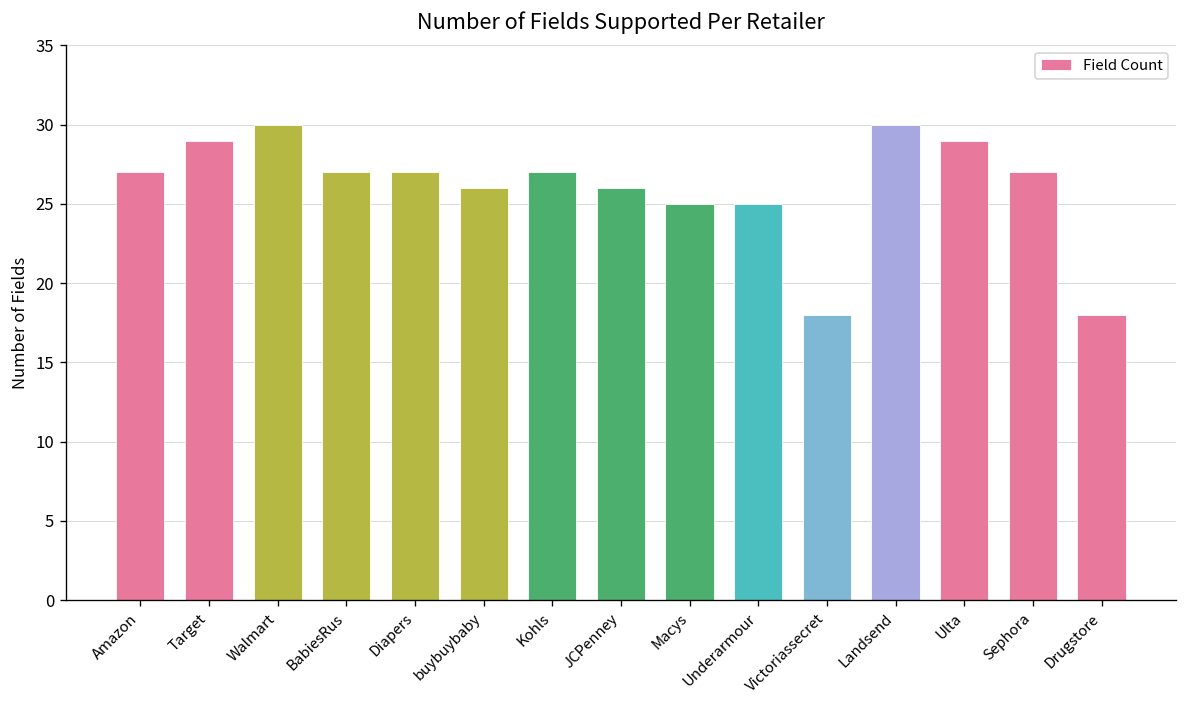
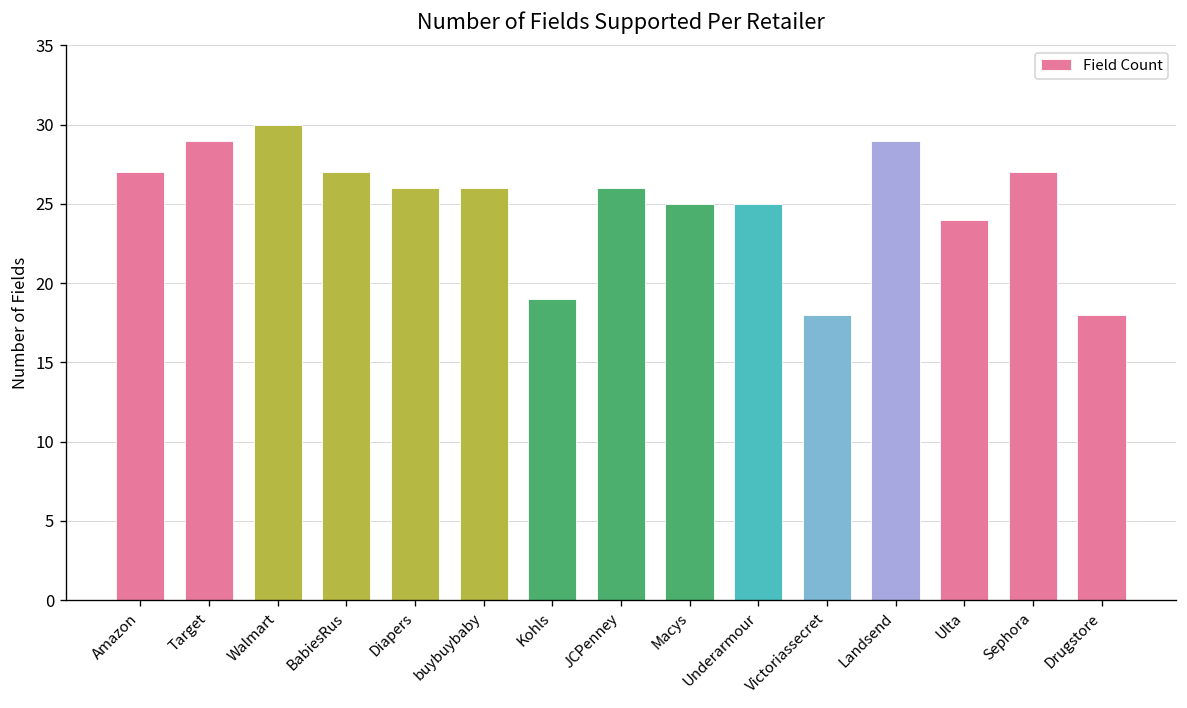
  {
    "Amazon": 27,
    "Target": 29,
    "Walmart": 30,
    "BabiesRus": 27,
-   "Diapers": 27,
+   "Diapers": 26,
    "buybuybaby": 26,
-   "Kohls": 27,
+   "Kohls": 19,
    "JCPenney": 26,
    "Macys": 25,
    "Underarmour": 25,
    "Victoriassecret": 18,
-   "Landsend": 30,
-   "Ulta": 29,
+   "Landsend": 29,
+   "Ulta": 24,
    "Sephora": 27,
    "Drugstore": 18
  }
